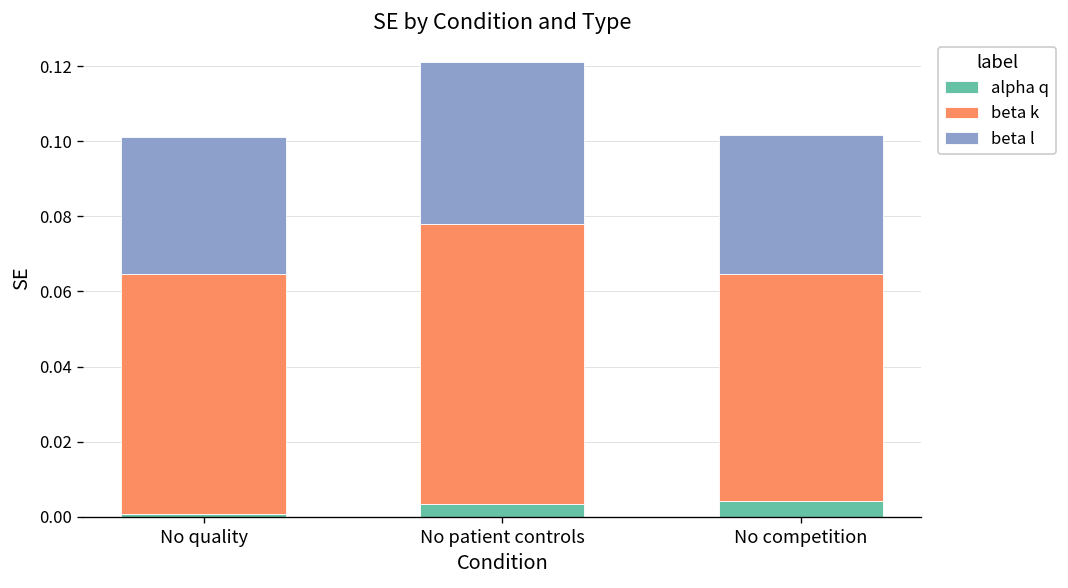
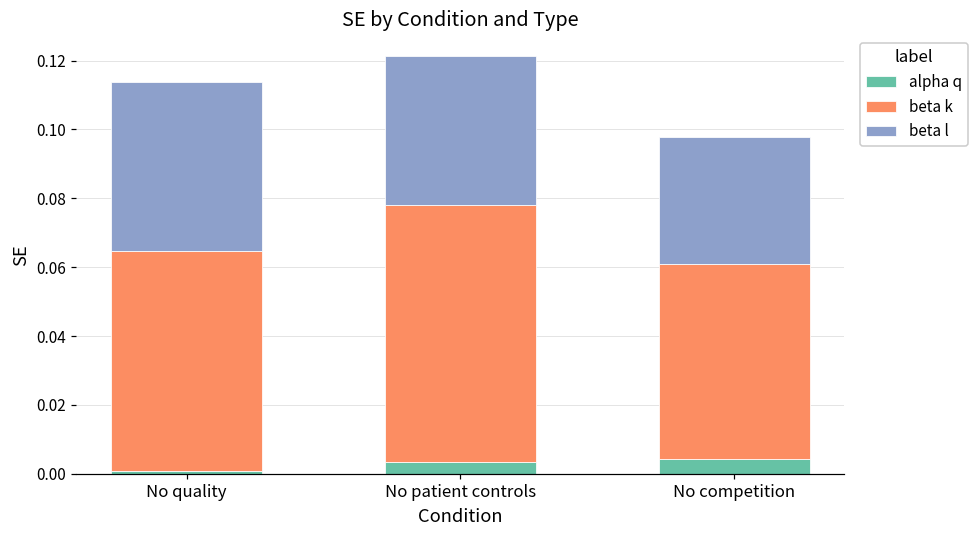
  {
    "alpha q": {
      "No quality": 0.001,
      "No patient controls": 0.003,
      "No competition": 0.004
    },
    "beta k": {
      "No quality": 0.064,
      "No patient controls": 0.075,
-     "No competition": 0.061
+     "No competition": 0.057
    },
    "beta l": {
-     "No quality": 0.036,
+     "No quality": 0.049,
      "No patient controls": 0.043,
      "No competition": 0.037
    }
  }
